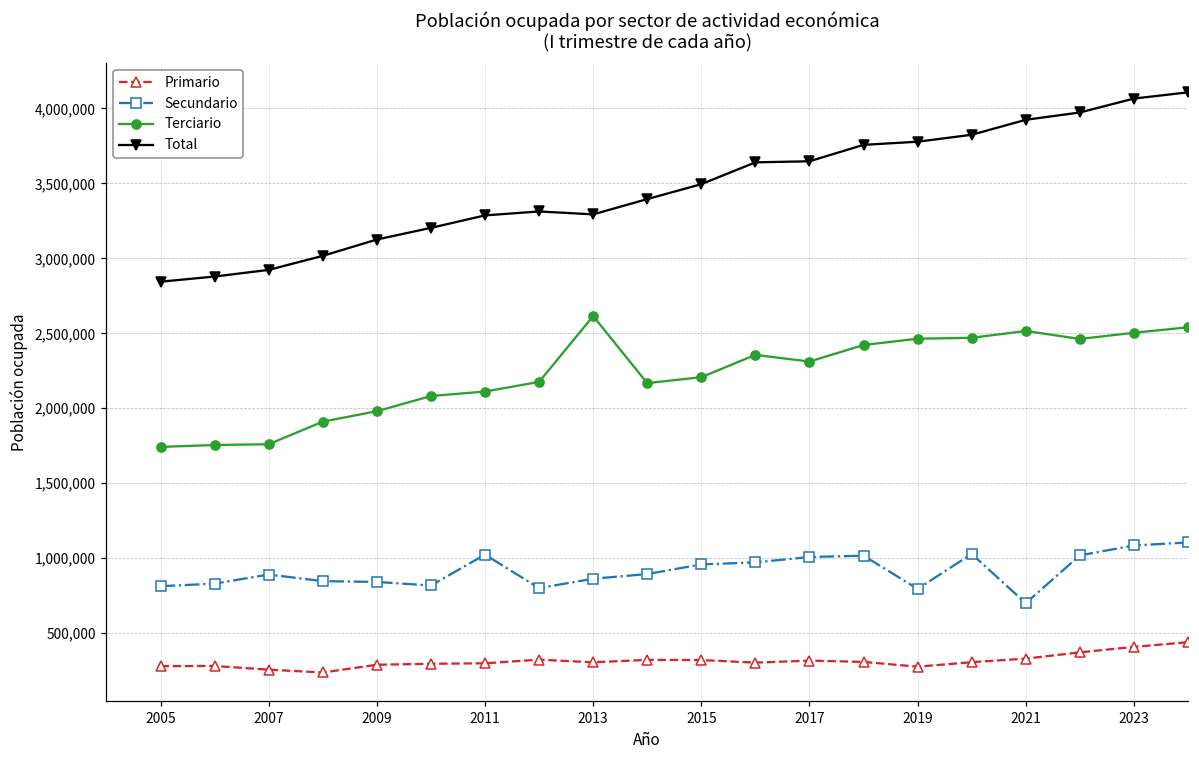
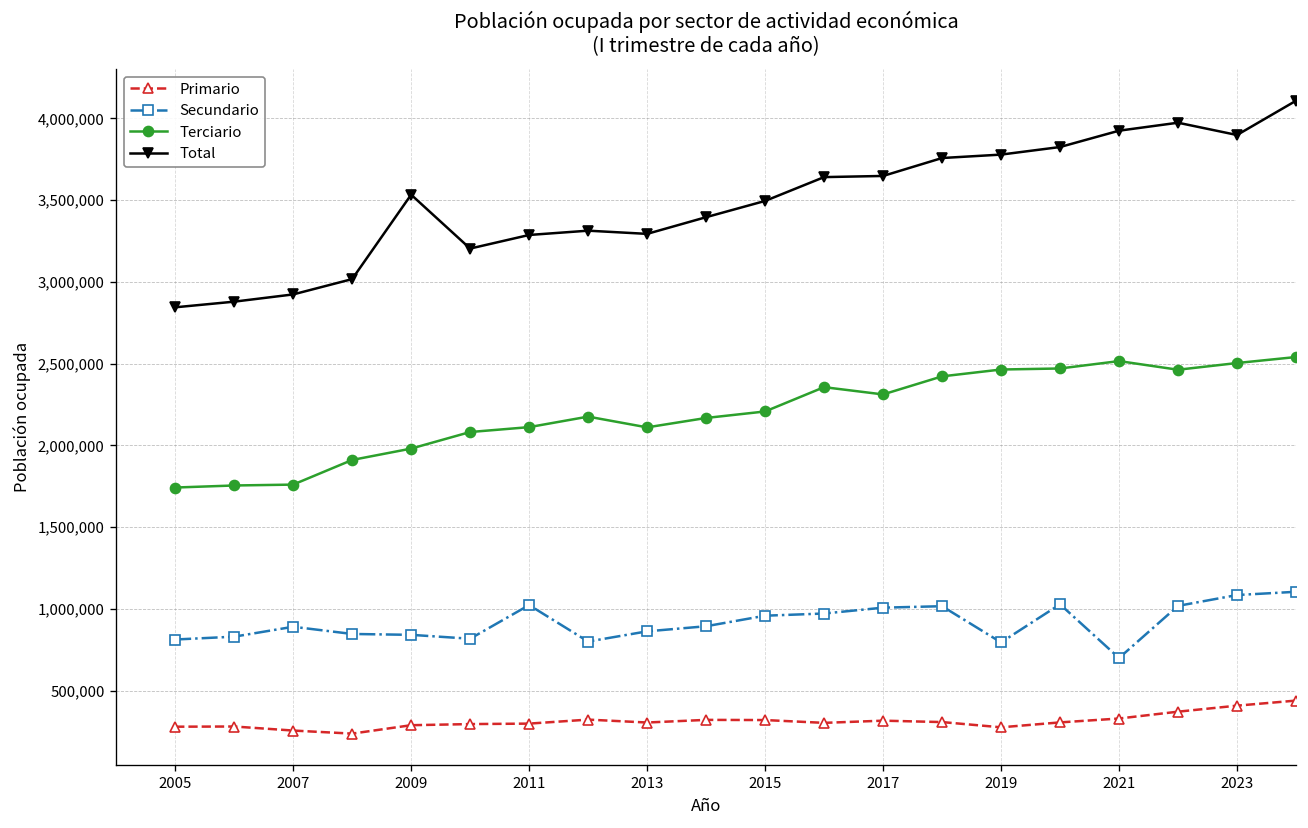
  {
    "Primario": {
      "2005": "280,000",
      "2007": "260,000",
      "2009": "290,000",
      "2011": "300,000",
      "2013": "310,000",
      "2015": "320,000",
      "2017": "320,000",
      "2019": "280,000",
      "2021": "330,000",
      "2023": "410,000"
    },
    "Secundario": {
      "2005": "810,000",
      "2007": "890,000",
      "2009": "840,000",
      "2011": "1,020,000",
      "2013": "860,000",
      "2015": "960,000",
      "2017": "1,010,000",
      "2019": "800,000",
      "2021": "700,000",
      "2023": "1,080,000"
    },
    "Terciario": {
      "2005": "1,740,000",
      "2007": "1,760,000",
      "2009": "1,980,000",
      "2011": "2,110,000",
-     "2013": "2,620,000",
+     "2013": "2,110,000",
      "2015": "2,210,000",
      "2017": "2,310,000",
      "2019": "2,460,000",
      "2021": "2,520,000",
      "2023": "2,500,000"
    },
    "Total": {
      "2005": "2,840,000",
      "2007": "2,920,000",
-     "2009": "3,130,000",
+     "2009": "3,530,000",
      "2011": "3,290,000",
      "2013": "3,290,000",
      "2015": "3,500,000",
      "2017": "3,650,000",
      "2019": "3,780,000",
      "2021": "3,920,000",
-     "2023": "4,070,000"
+     "2023": "3,900,000"
    }
  }
